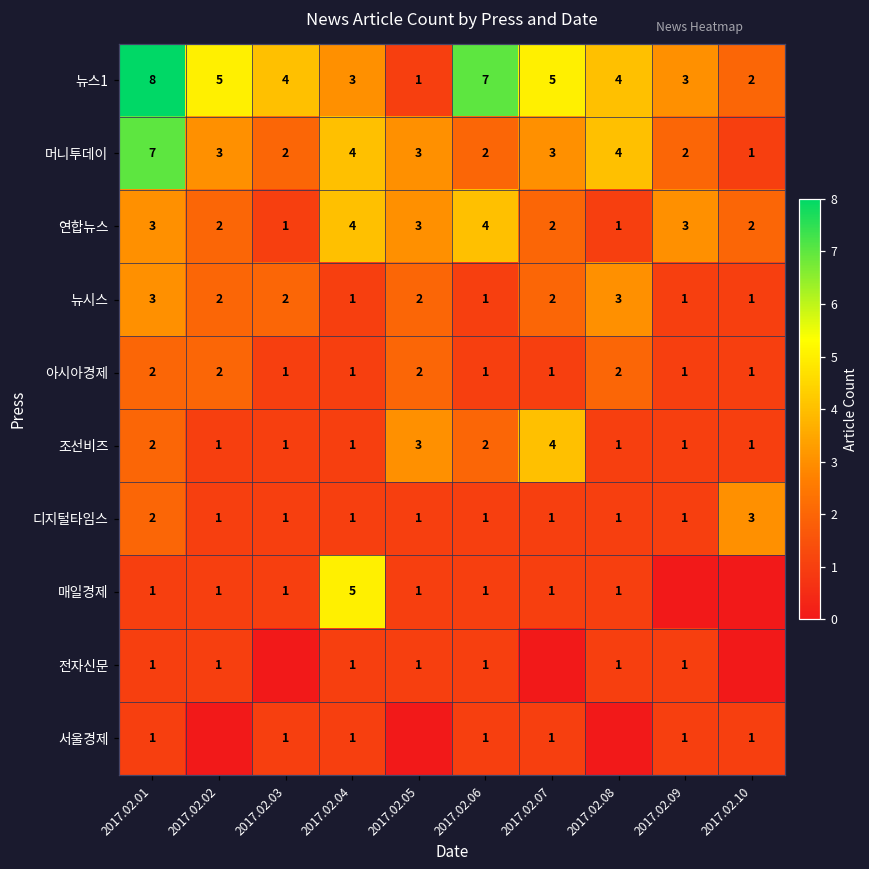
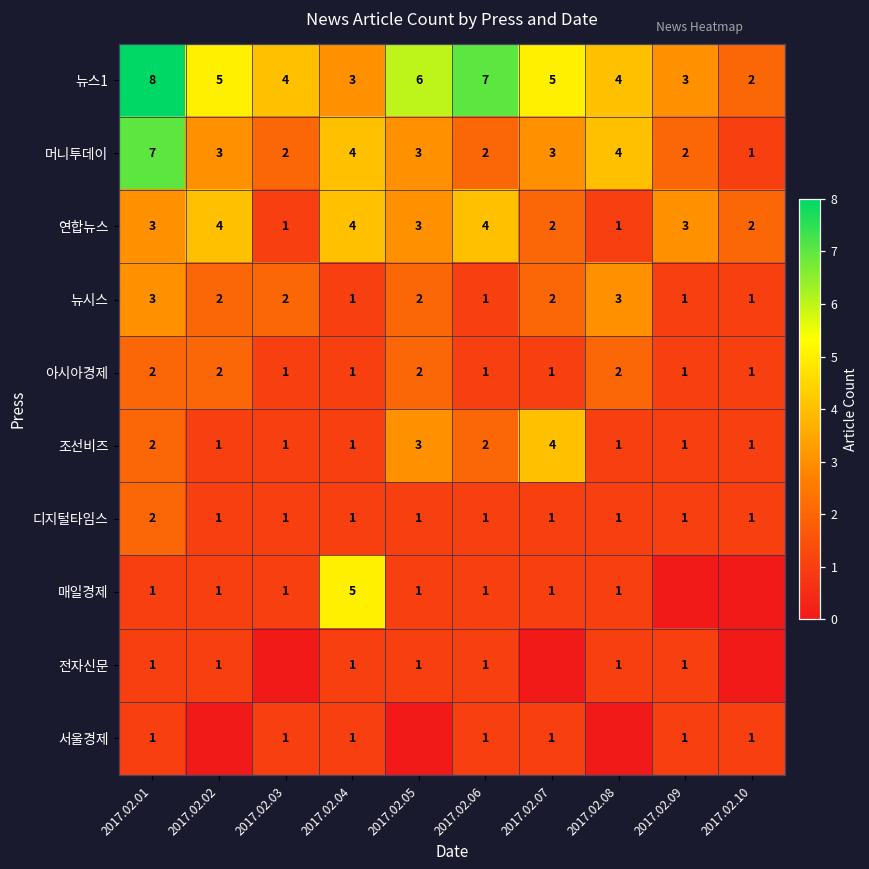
  {
    "뉴스1": {
      "2017.02.01": 8,
      "2017.02.02": 5,
      "2017.02.03": 4,
      "2017.02.04": 3,
-     "2017.02.05": 1,
+     "2017.02.05": 6,
      "2017.02.06": 7,
      "2017.02.07": 5,
      "2017.02.08": 4,
      "2017.02.09": 3,
      "2017.02.10": 2
    },
    "머니투데이": {
      "2017.02.01": 7,
      "2017.02.02": 3,
      "2017.02.03": 2,
      "2017.02.04": 4,
      "2017.02.05": 3,
      "2017.02.06": 2,
      "2017.02.07": 3,
      "2017.02.08": 4,
      "2017.02.09": 2,
      "2017.02.10": 1
    },
    "연합뉴스": {
      "2017.02.01": 3,
-     "2017.02.02": 2,
+     "2017.02.02": 4,
      "2017.02.03": 1,
      "2017.02.04": 4,
      "2017.02.05": 3,
      "2017.02.06": 4,
      "2017.02.07": 2,
      "2017.02.08": 1,
      "2017.02.09": 3,
      "2017.02.10": 2
    },
    "뉴시스": {
      "2017.02.01": 3,
      "2017.02.02": 2,
      "2017.02.03": 2,
      "2017.02.04": 1,
      "2017.02.05": 2,
      "2017.02.06": 1,
      "2017.02.07": 2,
      "2017.02.08": 3,
      "2017.02.09": 1,
      "2017.02.10": 1
    },
    "아시아경제": {
      "2017.02.01": 2,
      "2017.02.02": 2,
      "2017.02.03": 1,
      "2017.02.04": 1,
      "2017.02.05": 2,
      "2017.02.06": 1,
      "2017.02.07": 1,
      "2017.02.08": 2,
      "2017.02.09": 1,
      "2017.02.10": 1
    },
    "조선비즈": {
      "2017.02.01": 2,
      "2017.02.02": 1,
      "2017.02.03": 1,
      "2017.02.04": 1,
      "2017.02.05": 3,
      "2017.02.06": 2,
      "2017.02.07": 4,
      "2017.02.08": 1,
      "2017.02.09": 1,
      "2017.02.10": 1
    },
    "디지털타임스": {
      "2017.02.01": 2,
      "2017.02.02": 1,
      "2017.02.03": 1,
      "2017.02.04": 1,
      "2017.02.05": 1,
      "2017.02.06": 1,
      "2017.02.07": 1,
      "2017.02.08": 1,
      "2017.02.09": 1,
-     "2017.02.10": 3
+     "2017.02.10": 1
    },
    "매일경제": {
      "2017.02.01": 1,
      "2017.02.02": 1,
      "2017.02.03": 1,
      "2017.02.04": 5,
      "2017.02.05": 1,
      "2017.02.06": 1,
      "2017.02.07": 1,
      "2017.02.08": 1
    },
    "전자신문": {
      "2017.02.01": 1,
      "2017.02.02": 1,
      "2017.02.04": 1,
      "2017.02.05": 1,
      "2017.02.06": 1,
      "2017.02.08": 1,
      "2017.02.09": 1
    },
    "서울경제": {
      "2017.02.01": 1,
      "2017.02.03": 1,
      "2017.02.04": 1,
      "2017.02.06": 1,
      "2017.02.07": 1,
      "2017.02.09": 1,
      "2017.02.10": 1
    }
  }
